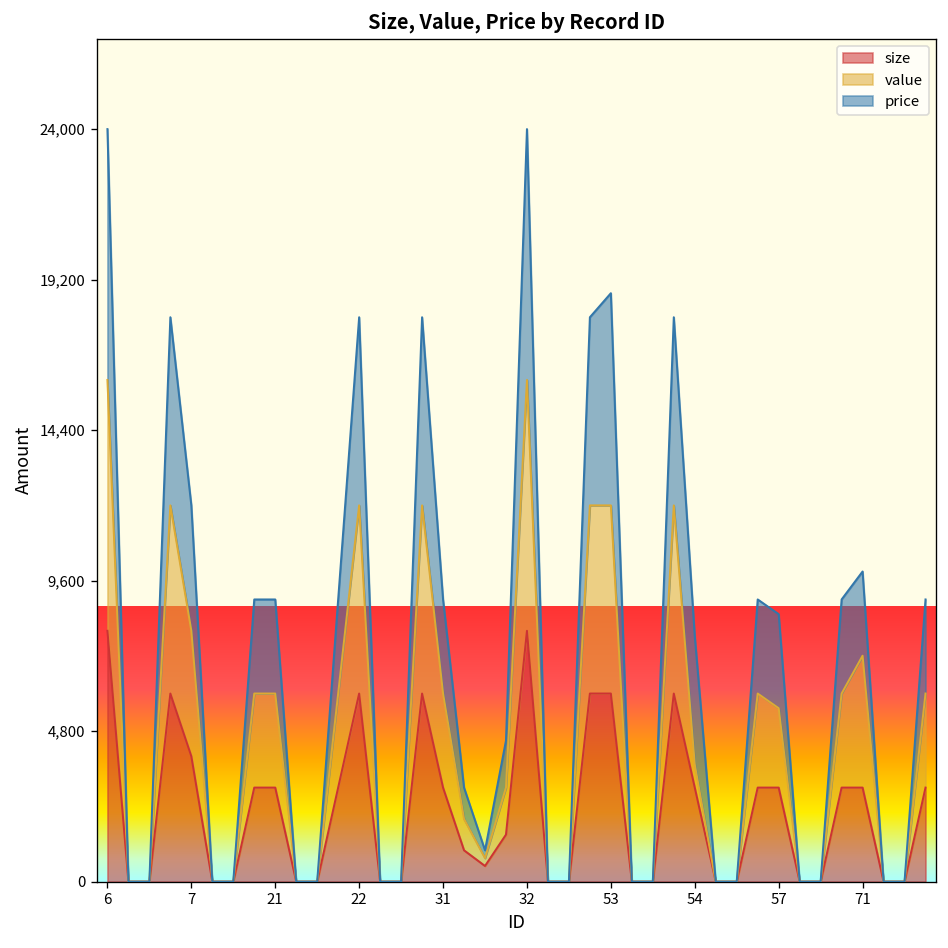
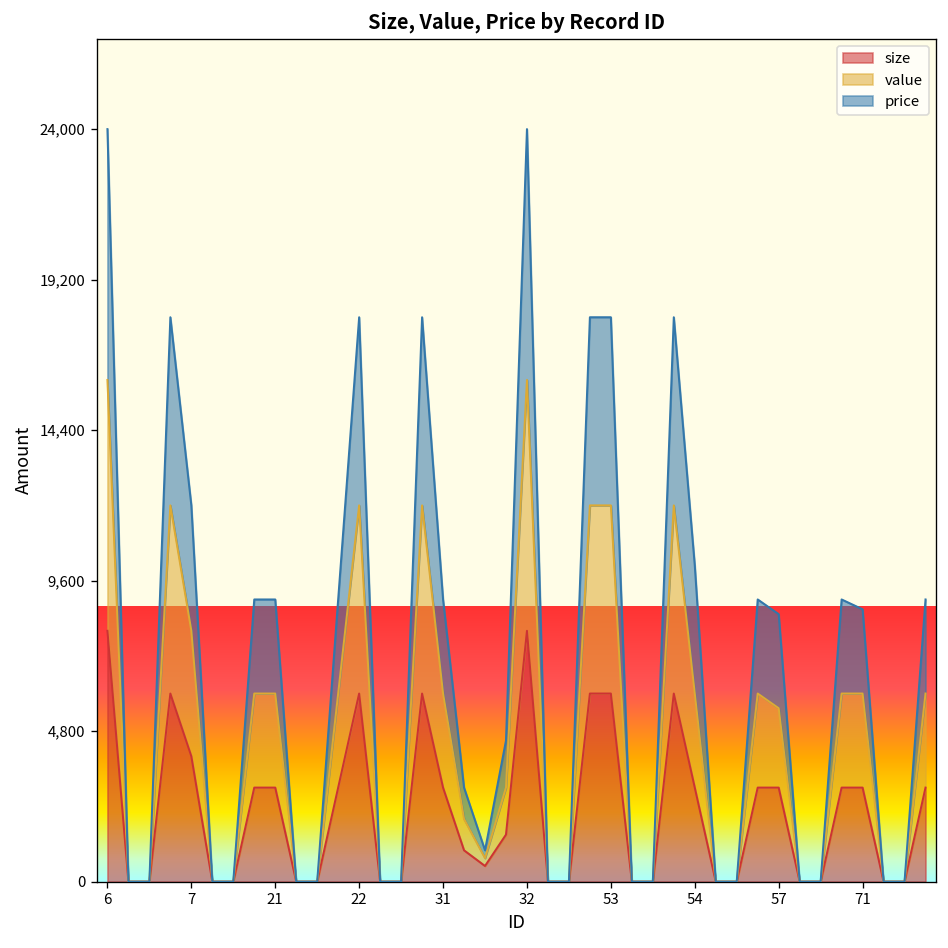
  {
    "size": {
      "32": "8,000",
      "53": "6,000",
      "54": "3,000",
      "57": "3,000",
      "71": "3,000"
    },
    "value": {
      "32": "8,000",
      "53": "6,000",
-     "54": "700",
+     "54": "3,000",
      "57": "2,500",
-     "71": "4,200"
+     "71": "3,000"
    },
    "price": {
      "32": "8,000",
-     "53": "6,800",
+     "53": "6,000",
      "54": "4,100",
      "57": "3,000",
      "71": "2,700"
    }
  }
